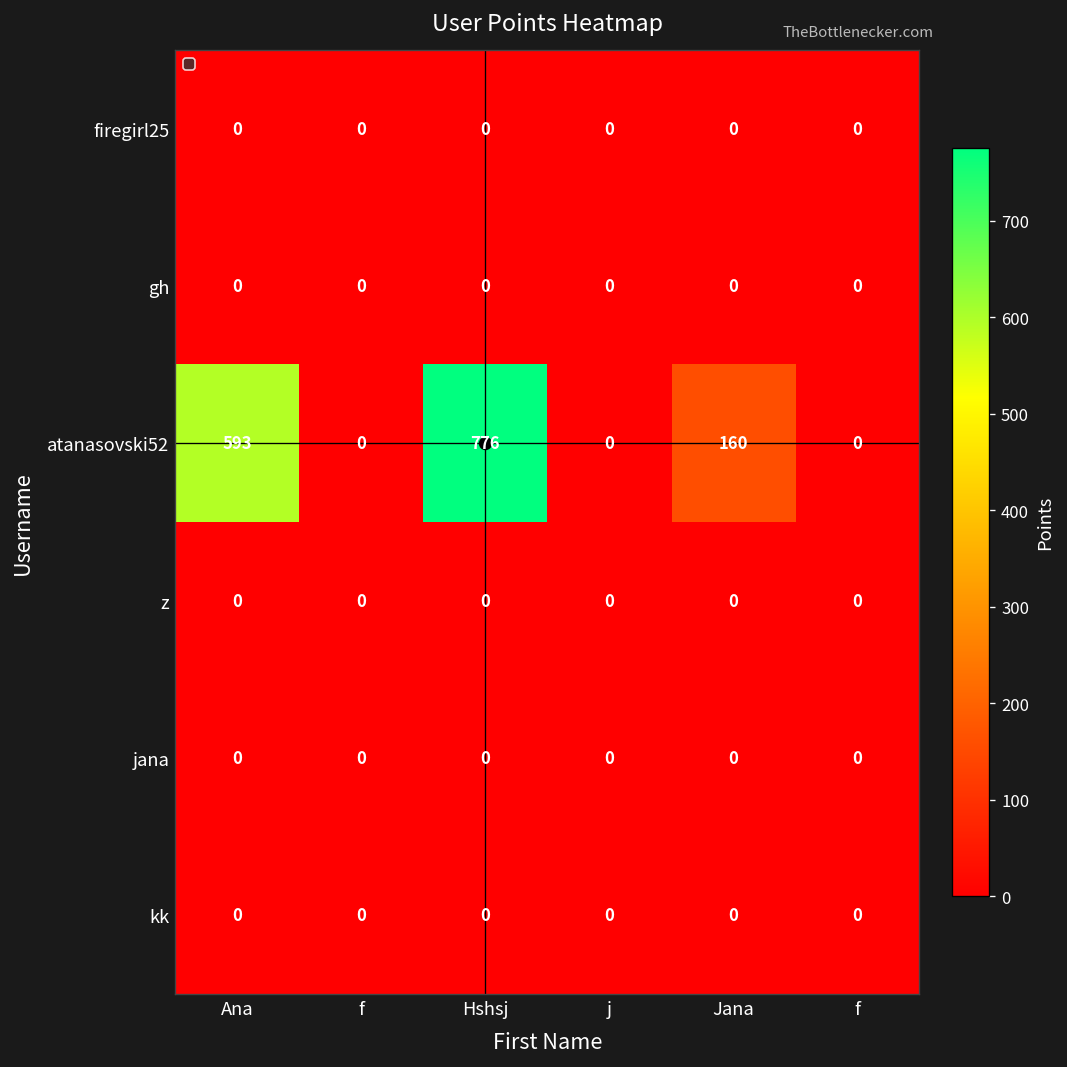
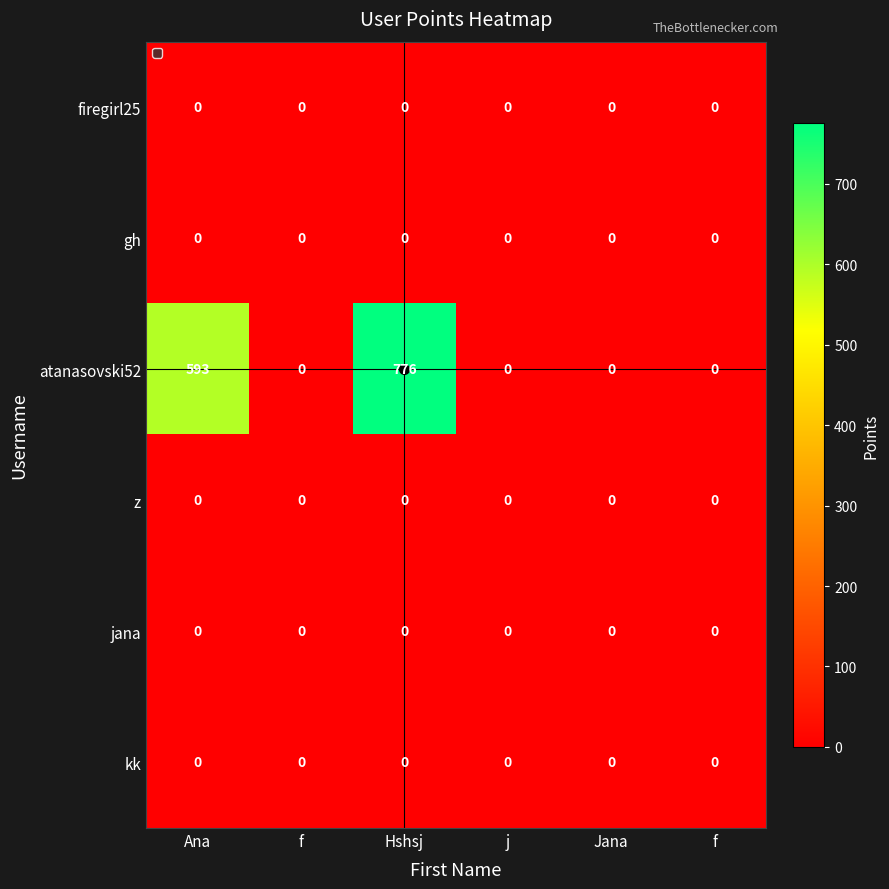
  {
    "firegirl25": {
      "Ana": 0,
      "Hshsj": 0,
      "j": 0,
      "Jana": 0
    },
    "gh": {
      "Ana": 0,
      "Hshsj": 0,
      "j": 0,
      "Jana": 0
    },
    "atanasovski52": {
      "Ana": 593,
      "j": 0,
-     "Jana": 160
+     "Jana": 0
    },
    "z": {
      "Ana": 0,
      "Hshsj": 0,
      "j": 0,
      "Jana": 0
    },
    "jana": {
      "Ana": 0,
      "Hshsj": 0,
      "j": 0,
      "Jana": 0
    },
    "kk": {
      "Ana": 0,
      "Hshsj": 0,
      "j": 0,
      "Jana": 0
    }
  }
